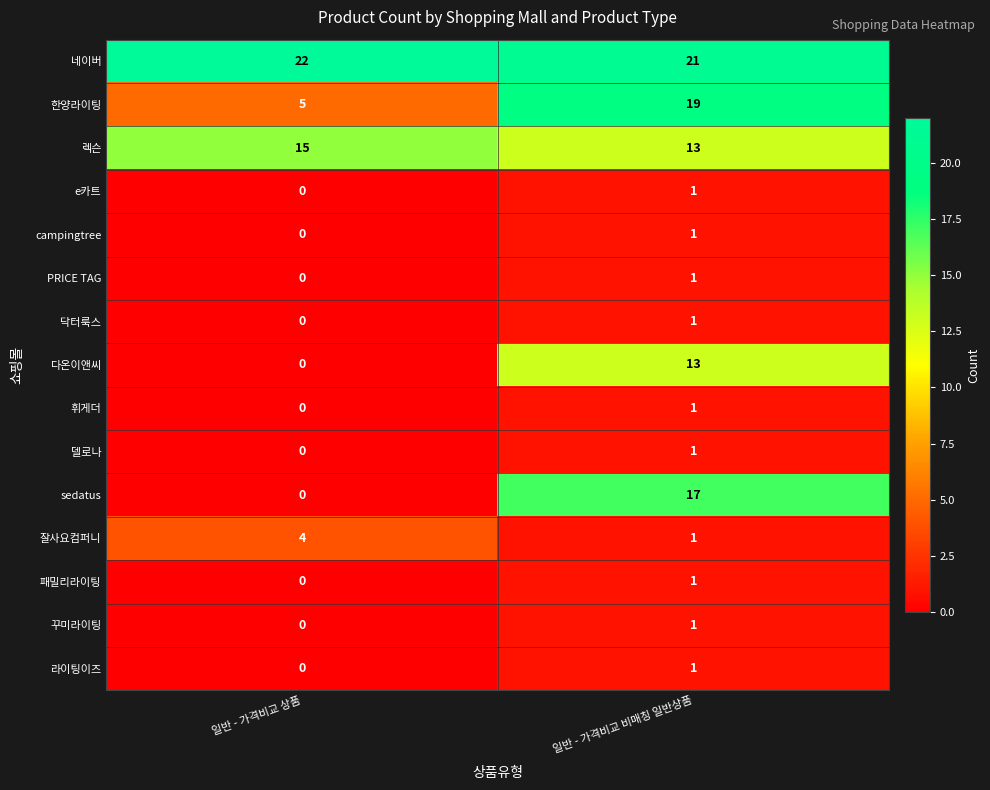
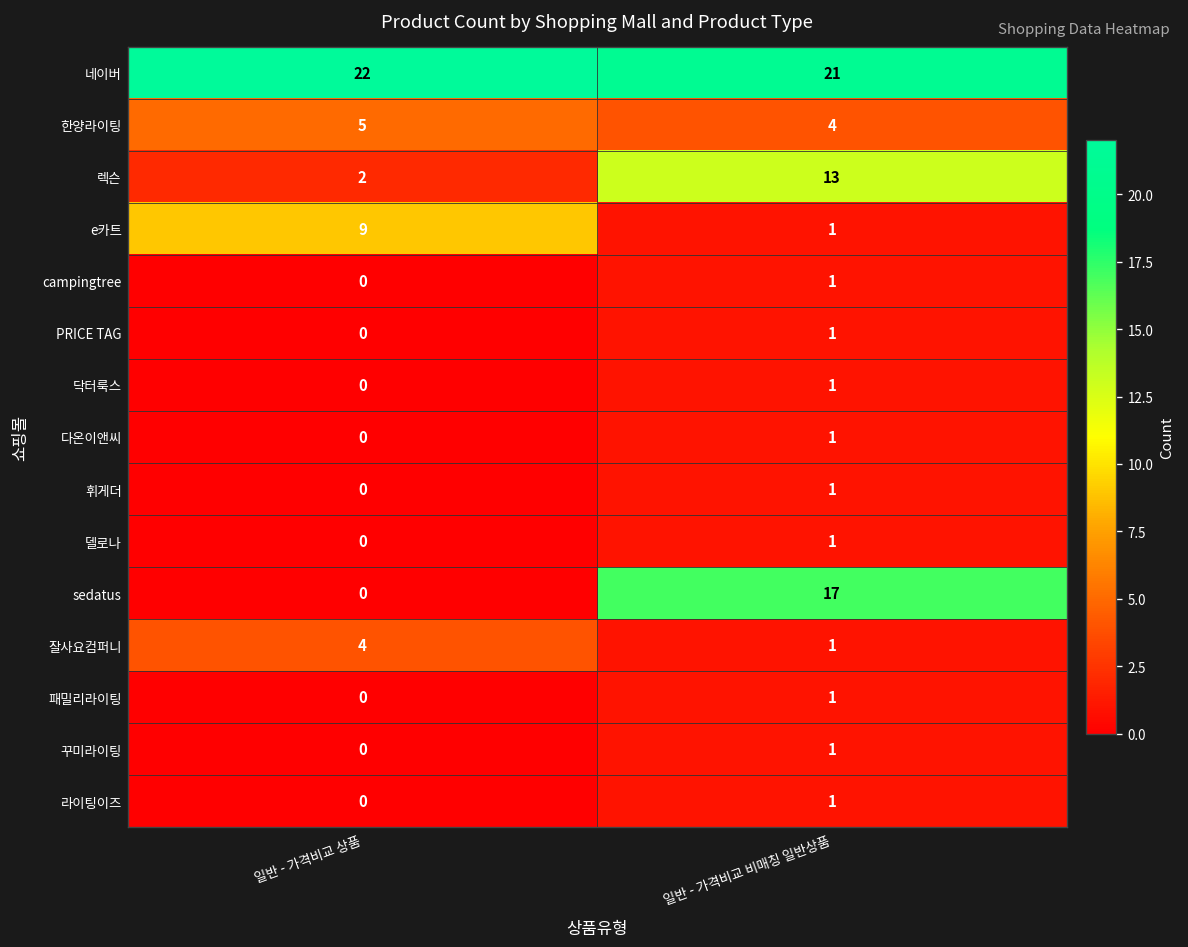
  {
    "네이버": {
      "일반 - 가격비교 상품": 22,
      "일반 - 가격비교 비매칭 일반상품": 21
    },
    "한양라이팅": {
      "일반 - 가격비교 상품": 5,
-     "일반 - 가격비교 비매칭 일반상품": 19
+     "일반 - 가격비교 비매칭 일반상품": 4
    },
    "렉슨": {
-     "일반 - 가격비교 상품": 15,
+     "일반 - 가격비교 상품": 2,
      "일반 - 가격비교 비매칭 일반상품": 13
    },
    "e카트": {
-     "일반 - 가격비교 상품": 0,
+     "일반 - 가격비교 상품": 9,
      "일반 - 가격비교 비매칭 일반상품": 1
    },
    "campingtree": {
      "일반 - 가격비교 상품": 0,
      "일반 - 가격비교 비매칭 일반상품": 1
    },
    "PRICE TAG": {
      "일반 - 가격비교 상품": 0,
      "일반 - 가격비교 비매칭 일반상품": 1
    },
    "닥터룩스": {
      "일반 - 가격비교 상품": 0,
      "일반 - 가격비교 비매칭 일반상품": 1
    },
    "다온이앤씨": {
      "일반 - 가격비교 상품": 0,
-     "일반 - 가격비교 비매칭 일반상품": 13
+     "일반 - 가격비교 비매칭 일반상품": 1
    },
    "휘게더": {
      "일반 - 가격비교 상품": 0,
      "일반 - 가격비교 비매칭 일반상품": 1
    },
    "델로나": {
      "일반 - 가격비교 상품": 0,
      "일반 - 가격비교 비매칭 일반상품": 1
    },
    "sedatus": {
      "일반 - 가격비교 상품": 0,
      "일반 - 가격비교 비매칭 일반상품": 17
    },
    "잘사요컴퍼니": {
      "일반 - 가격비교 상품": 4,
      "일반 - 가격비교 비매칭 일반상품": 1
    },
    "패밀리라이팅": {
      "일반 - 가격비교 상품": 0,
      "일반 - 가격비교 비매칭 일반상품": 1
    },
    "꾸미라이팅": {
      "일반 - 가격비교 상품": 0,
      "일반 - 가격비교 비매칭 일반상품": 1
    },
    "라이팅이즈": {
      "일반 - 가격비교 상품": 0,
      "일반 - 가격비교 비매칭 일반상품": 1
    }
  }
